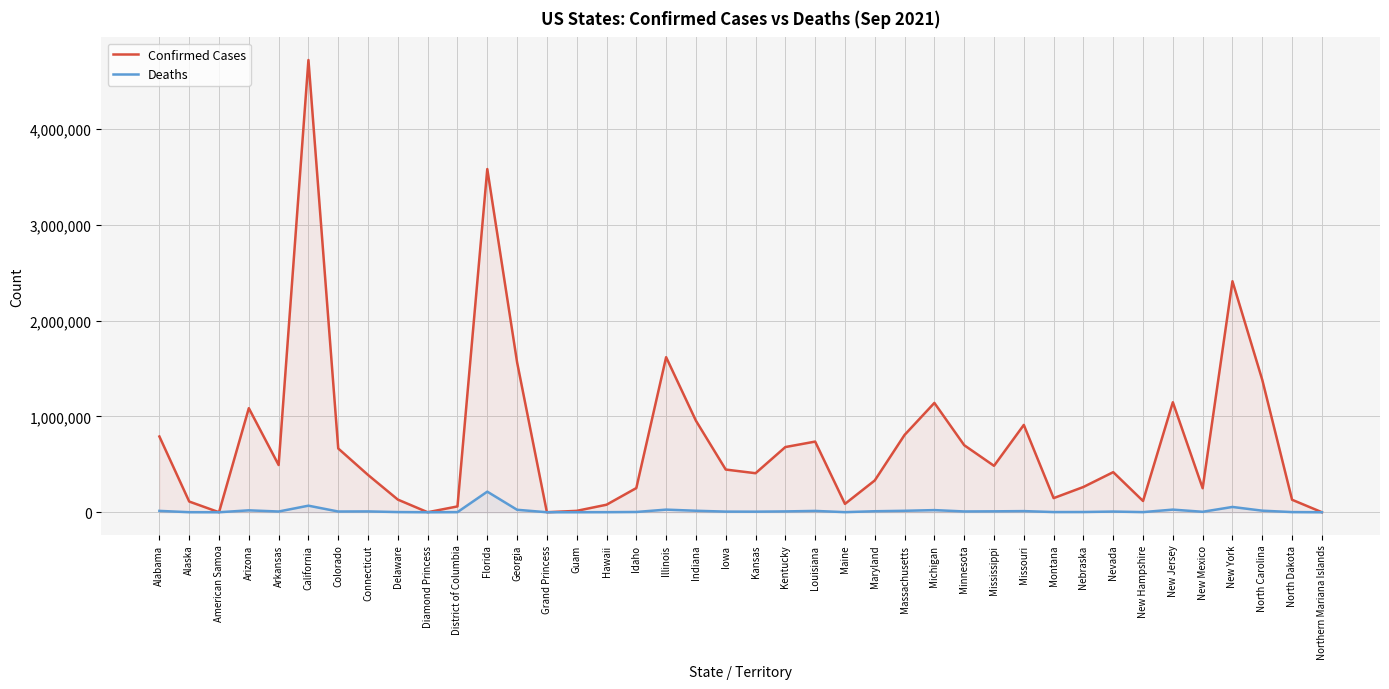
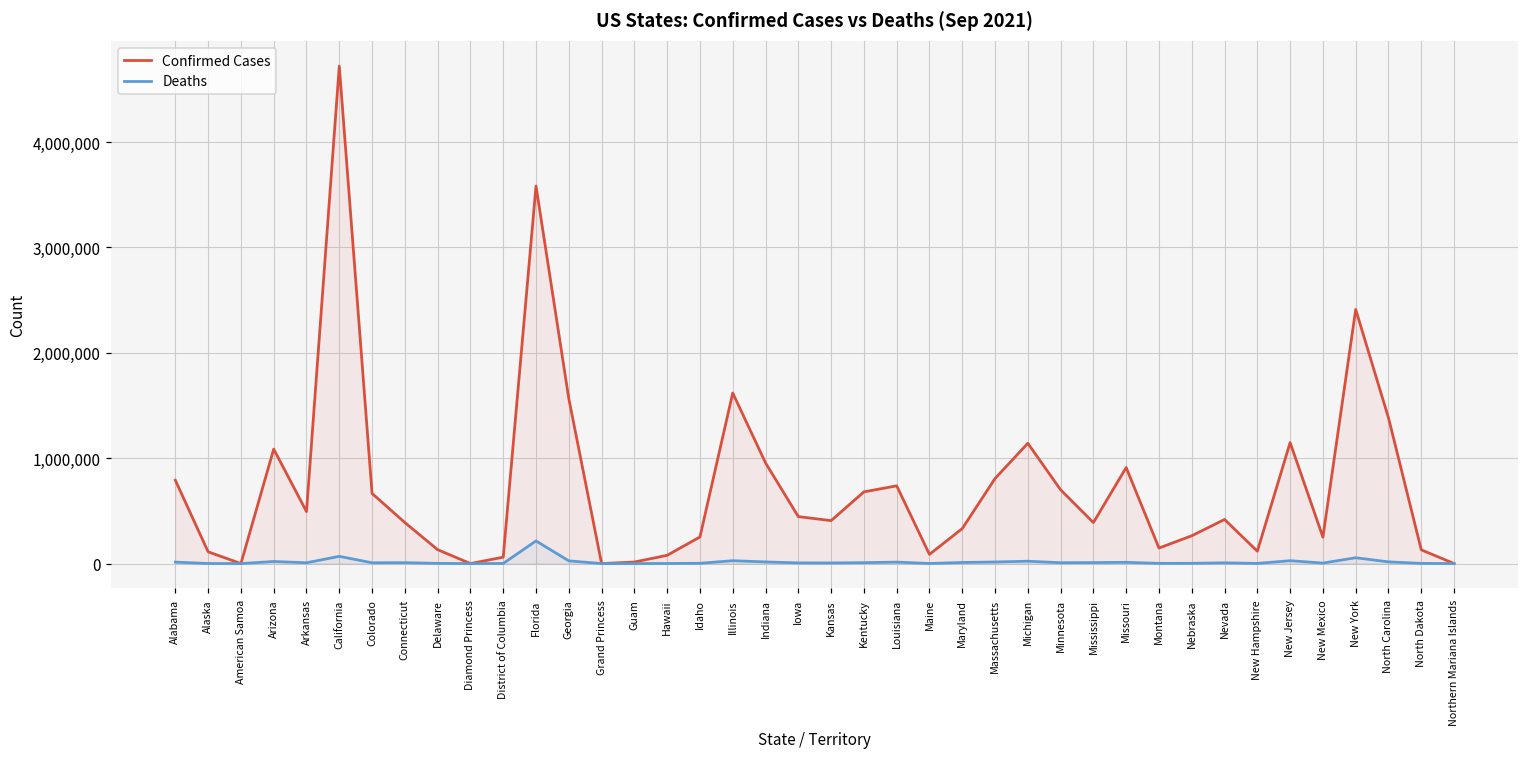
  {
    "Confirmed Cases": {
      "Alabama": "800,000",
      "Alaska": "100,000",
      "Arizona": "1,100,000",
      "Arkansas": "500,000",
      "California": "4,700,000",
      "Colorado": "700,000",
      "Connecticut": "400,000",
      "Delaware": "100,000",
      "District of Columbia": "100,000",
      "Florida": "3,600,000",
      "Georgia": "1,600,000",
      "Hawaii": "100,000",
      "Idaho": "300,000",
      "Illinois": "1,600,000",
      "Indiana": "1,000,000",
      "Iowa": "400,000",
      "Kansas": "400,000",
      "Kentucky": "700,000",
      "Louisiana": "700,000",
      "Maine": "100,000",
      "Maryland": "300,000",
      "Massachusetts": "800,000",
      "Michigan": "1,100,000",
      "Minnesota": "700,000",
-     "Mississippi": "500,000",
+     "Mississippi": "400,000",
      "Missouri": "900,000",
      "Montana": "100,000",
      "Nebraska": "300,000",
      "Nevada": "400,000",
      "New Hampshire": "100,000",
      "New Jersey": "1,100,000",
      "New Mexico": "300,000",
      "New York": "2,400,000",
      "North Carolina": "1,400,000",
      "North Dakota": "100,000"
    },
    "Deaths": {
      "Alabama": "0",
      "Alaska": "0",
      "Arizona": "0",
      "Arkansas": "0",
      "California": "100,000",
      "Colorado": "0",
      "Connecticut": "0",
      "Delaware": "0",
      "District of Columbia": "0",
      "Florida": "200,000",
      "Georgia": "0",
      "Hawaii": "0",
      "Idaho": "0",
      "Illinois": "0",
      "Indiana": "0",
      "Iowa": "0",
      "Kansas": "0",
      "Kentucky": "0",
      "Louisiana": "0",
      "Maine": "0",
      "Maryland": "0",
      "Massachusetts": "0",
      "Michigan": "0",
      "Minnesota": "0",
      "Mississippi": "0",
      "Missouri": "0",
      "Montana": "0",
      "Nebraska": "0",
      "Nevada": "0",
      "New Hampshire": "0",
      "New Jersey": "0",
      "New Mexico": "0",
      "New York": "100,000",
      "North Carolina": "0",
      "North Dakota": "0"
    }
  }
